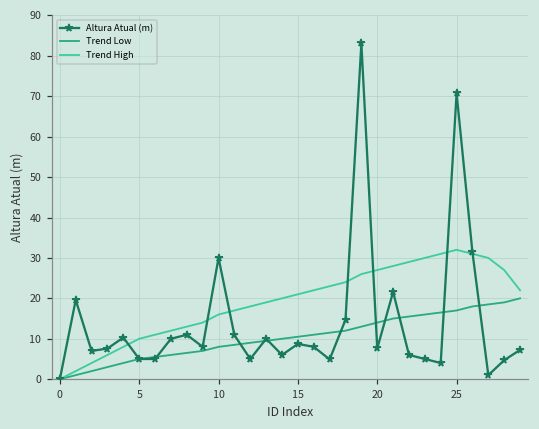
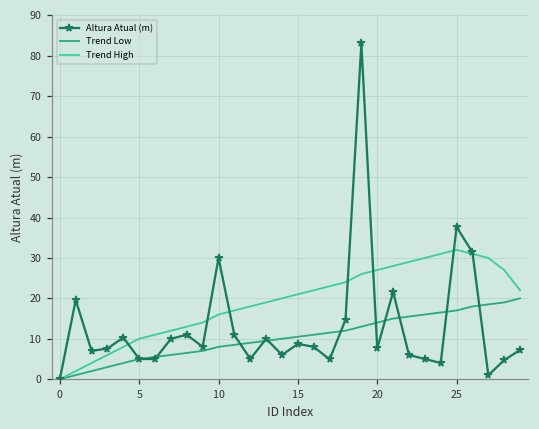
  {
    "Altura Atual (m)": {
      "10": 30,
      "15": 9,
      "20": 8,
-     "25": 71
+     "25": 38
    }
  }
